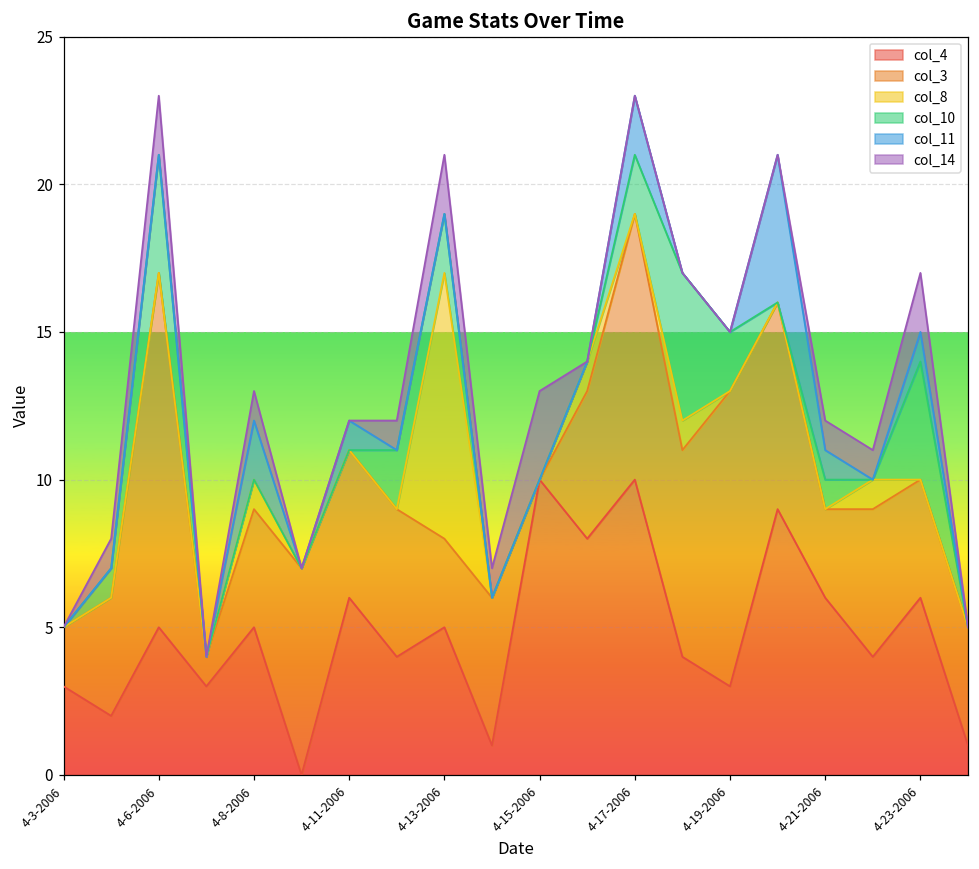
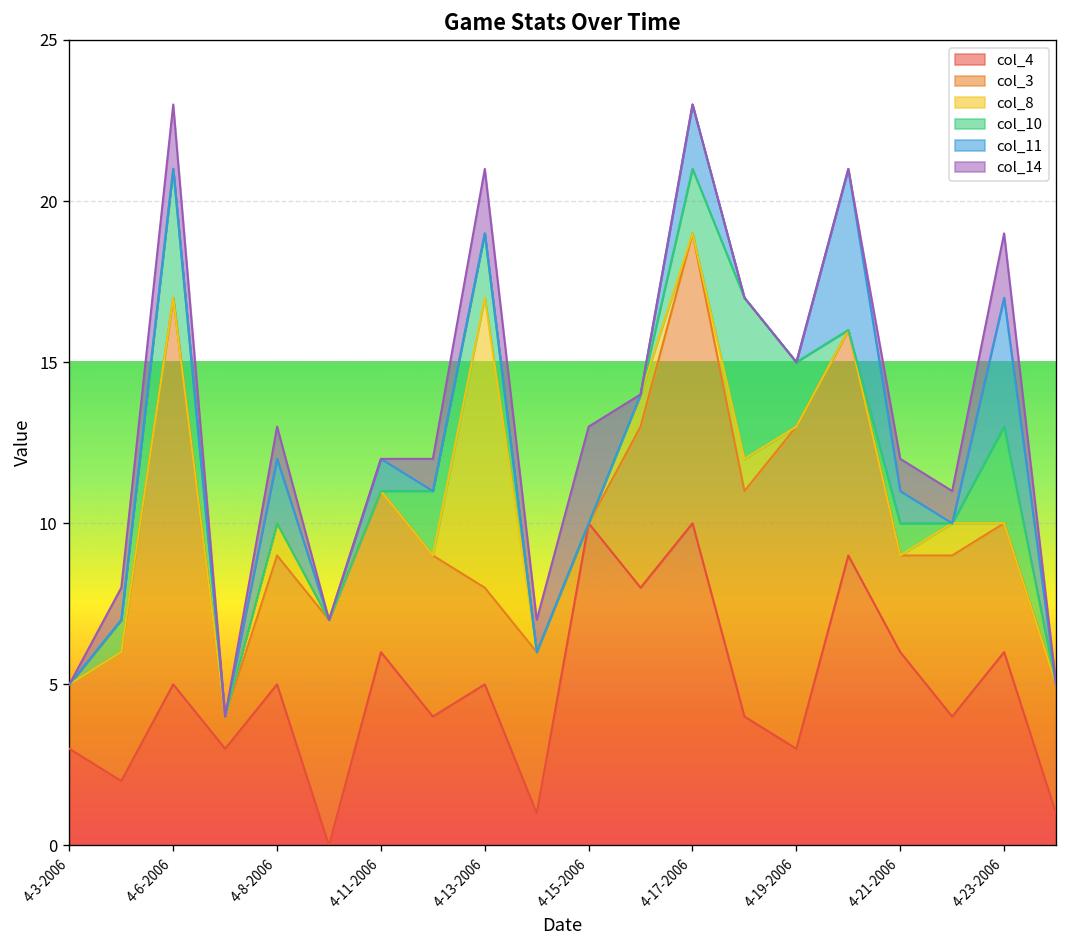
  {
    "col_8": {
      "4-13-2006": 9
    },
    "col_10": {
      "4-17-2006": 2,
      "4-21-2006": 1,
-     "4-23-2006": 4
+     "4-23-2006": 3
    },
    "col_11": {
      "4-8-2006": 2,
      "4-21-2006": 1,
-     "4-23-2006": 1
+     "4-23-2006": 4
    },
    "col_14": {
      "4-6-2006": 2,
      "4-8-2006": 1,
      "4-13-2006": 2,
      "4-15-2006": 3,
      "4-21-2006": 1,
      "4-23-2006": 2
    }
  }
